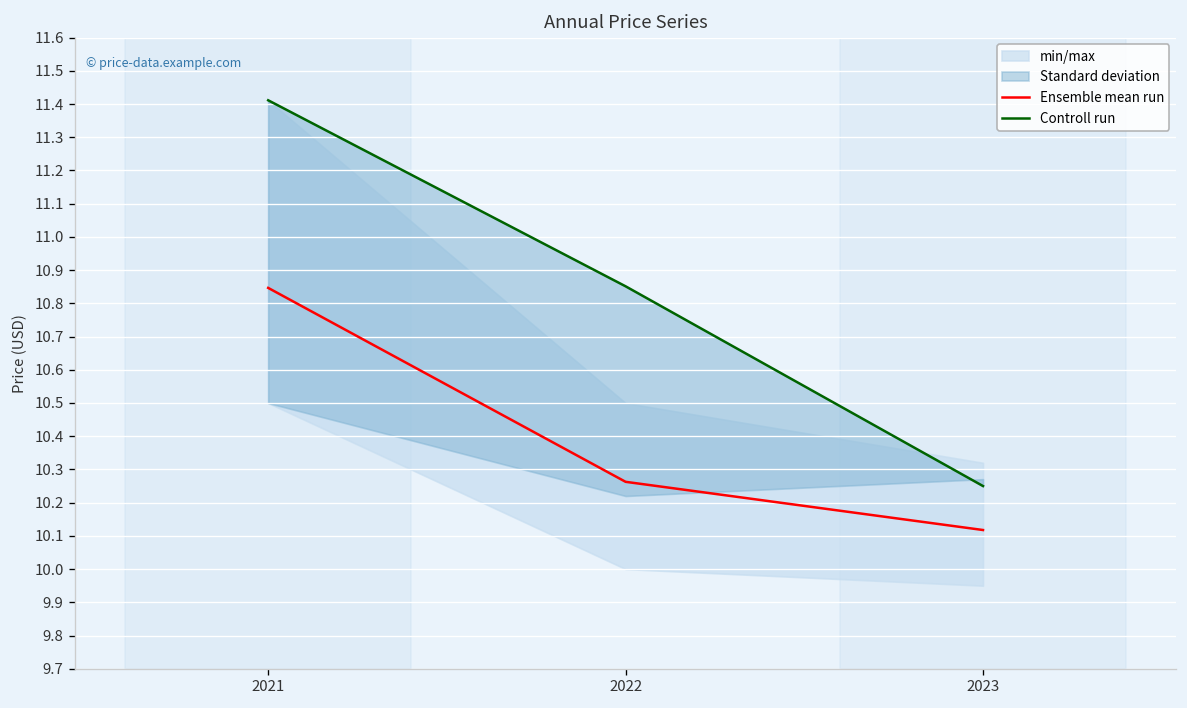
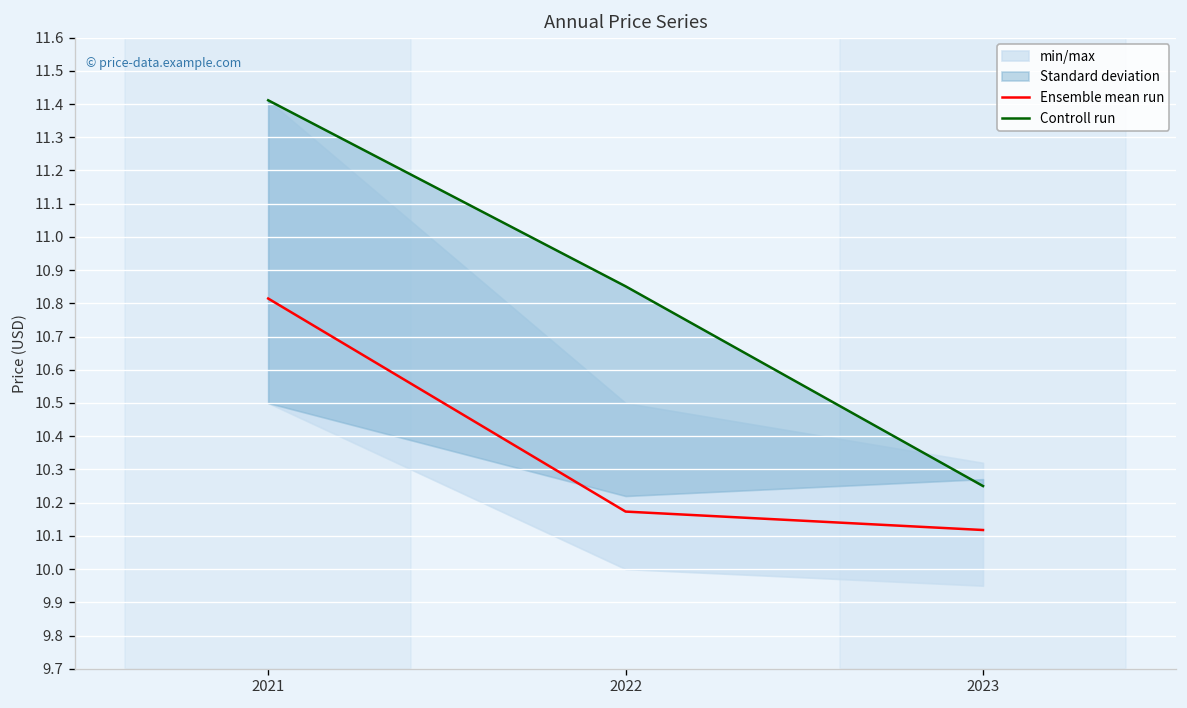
  {
    "Ensemble mean run": {
-     "2021": 10.85,
-     "2022": 10.26,
+     "2021": 10.81,
+     "2022": 10.17,
      "2023": 10.12
    },
    "Controll run": {
      "2023": 10.25
    }
  }
